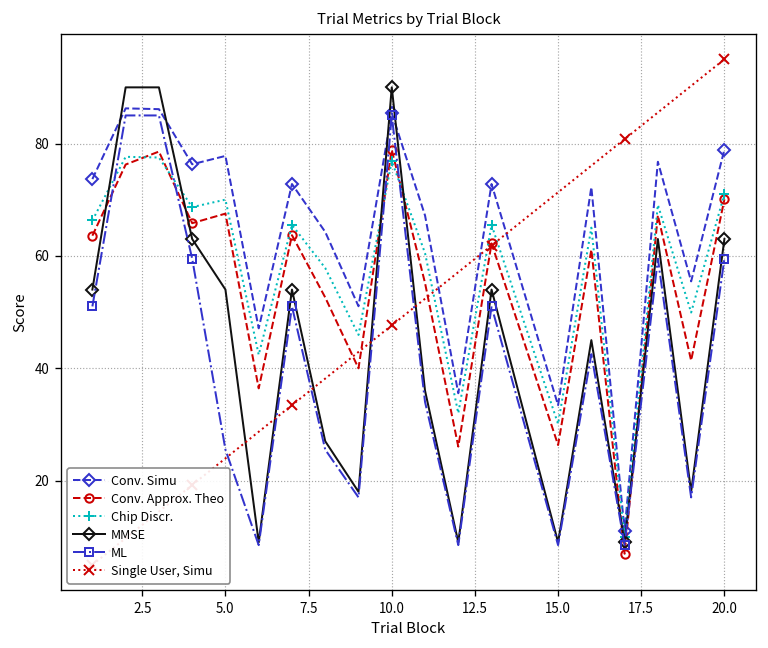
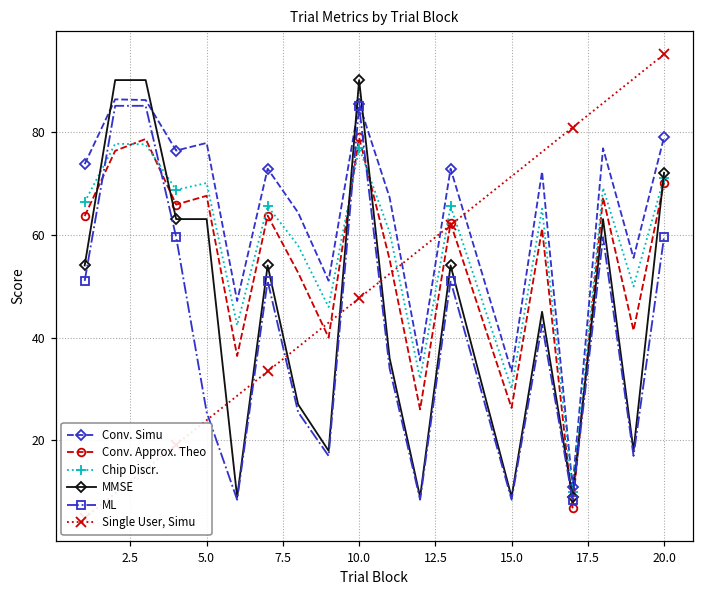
  {
    "Chip Discr.": {
      "5.0": 70,
      "10.0": 77,
      "15.0": 30,
      "20.0": 71
    },
    "MMSE": {
-     "5.0": 54,
+     "5.0": 63,
      "10.0": 90,
-     "20.0": 63
+     "20.0": 72
    }
  }
